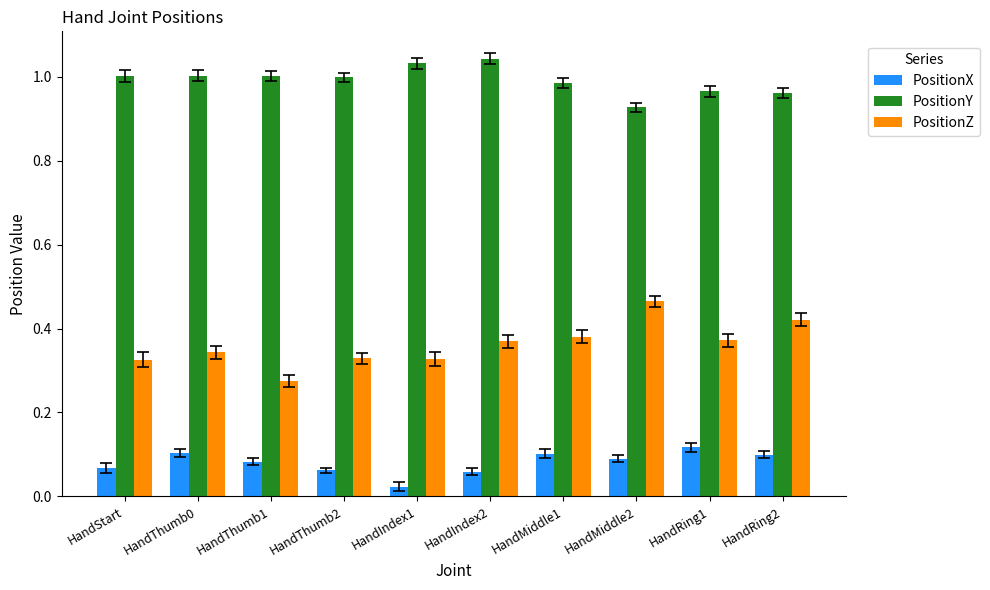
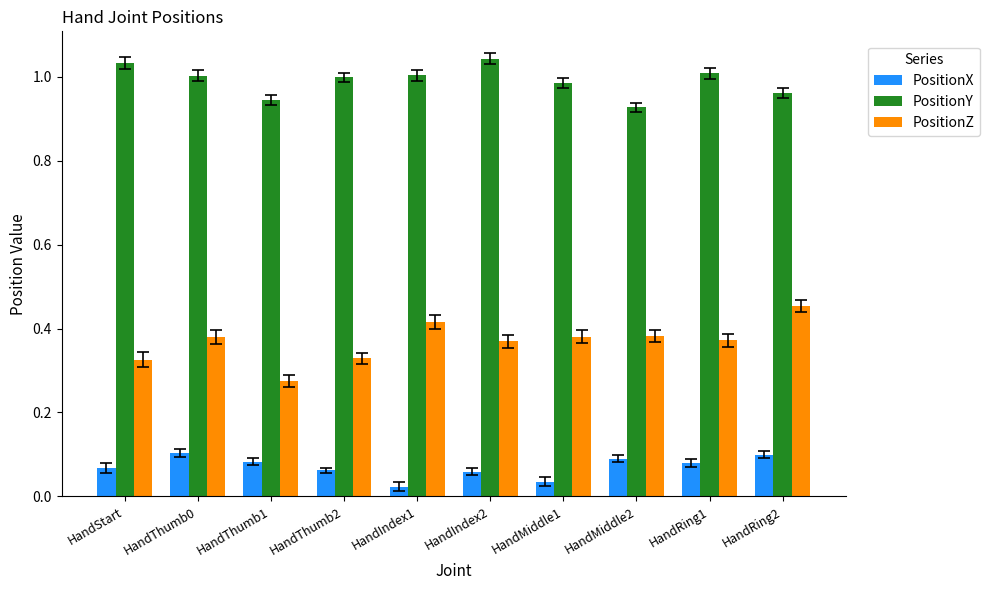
  {
    "PositionX": {
      "HandStart": 0.07,
      "HandThumb0": 0.10,
      "HandThumb1": 0.08,
      "HandThumb2": 0.06,
      "HandIndex1": 0.02,
      "HandIndex2": 0.06,
-     "HandMiddle1": 0.10,
+     "HandMiddle1": 0.04,
      "HandMiddle2": 0.09,
-     "HandRing1": 0.12,
+     "HandRing1": 0.08,
      "HandRing2": 0.10
    },
    "PositionY": {
-     "HandStart": 1.00,
+     "HandStart": 1.03,
      "HandThumb0": 1.00,
-     "HandThumb1": 1.00,
+     "HandThumb1": 0.95,
      "HandThumb2": 1.00,
-     "HandIndex1": 1.03,
+     "HandIndex1": 1.00,
      "HandIndex2": 1.04,
      "HandMiddle1": 0.98,
      "HandMiddle2": 0.93,
-     "HandRing1": 0.97,
+     "HandRing1": 1.01,
      "HandRing2": 0.96
    },
    "PositionZ": {
      "HandStart": 0.33,
-     "HandThumb0": 0.34,
+     "HandThumb0": 0.38,
      "HandThumb1": 0.27,
      "HandThumb2": 0.33,
-     "HandIndex1": 0.33,
+     "HandIndex1": 0.42,
      "HandIndex2": 0.37,
      "HandMiddle1": 0.38,
-     "HandMiddle2": 0.46,
+     "HandMiddle2": 0.38,
      "HandRing1": 0.37,
-     "HandRing2": 0.42
+     "HandRing2": 0.45
    }
  }
